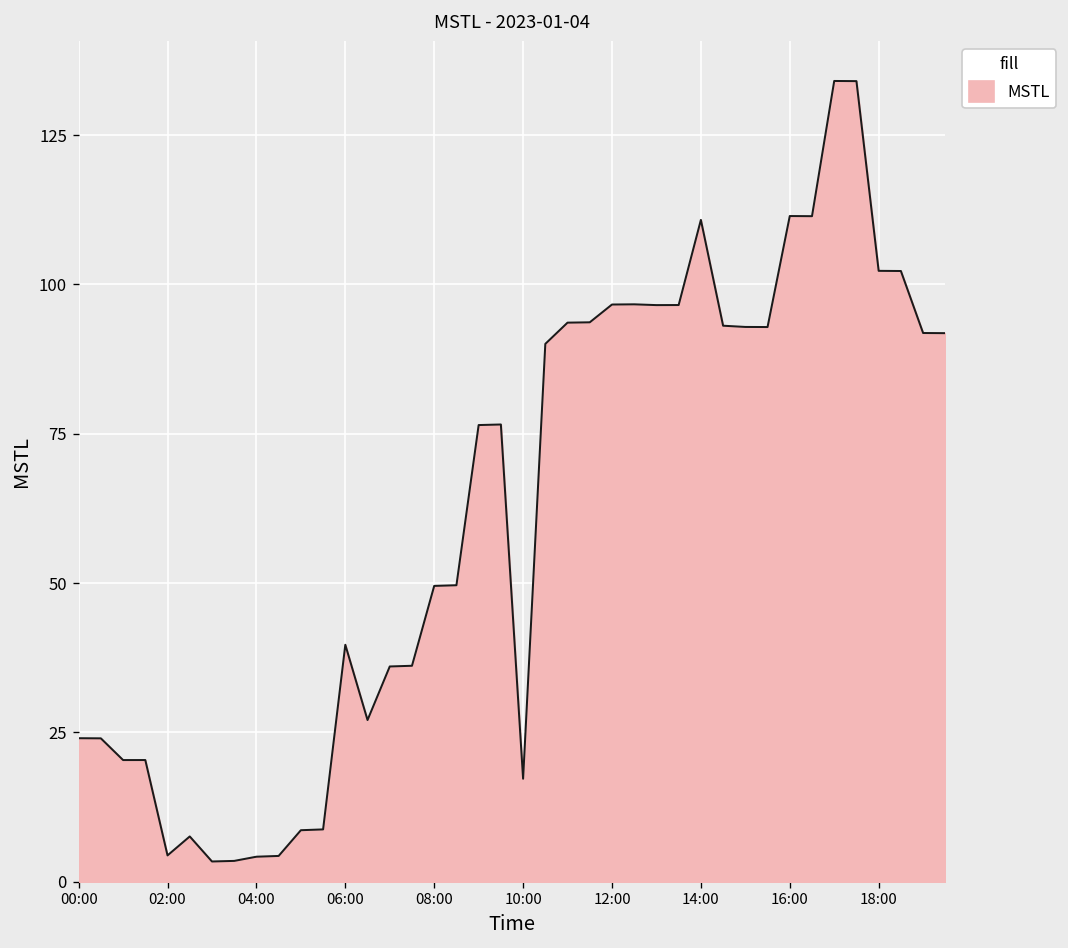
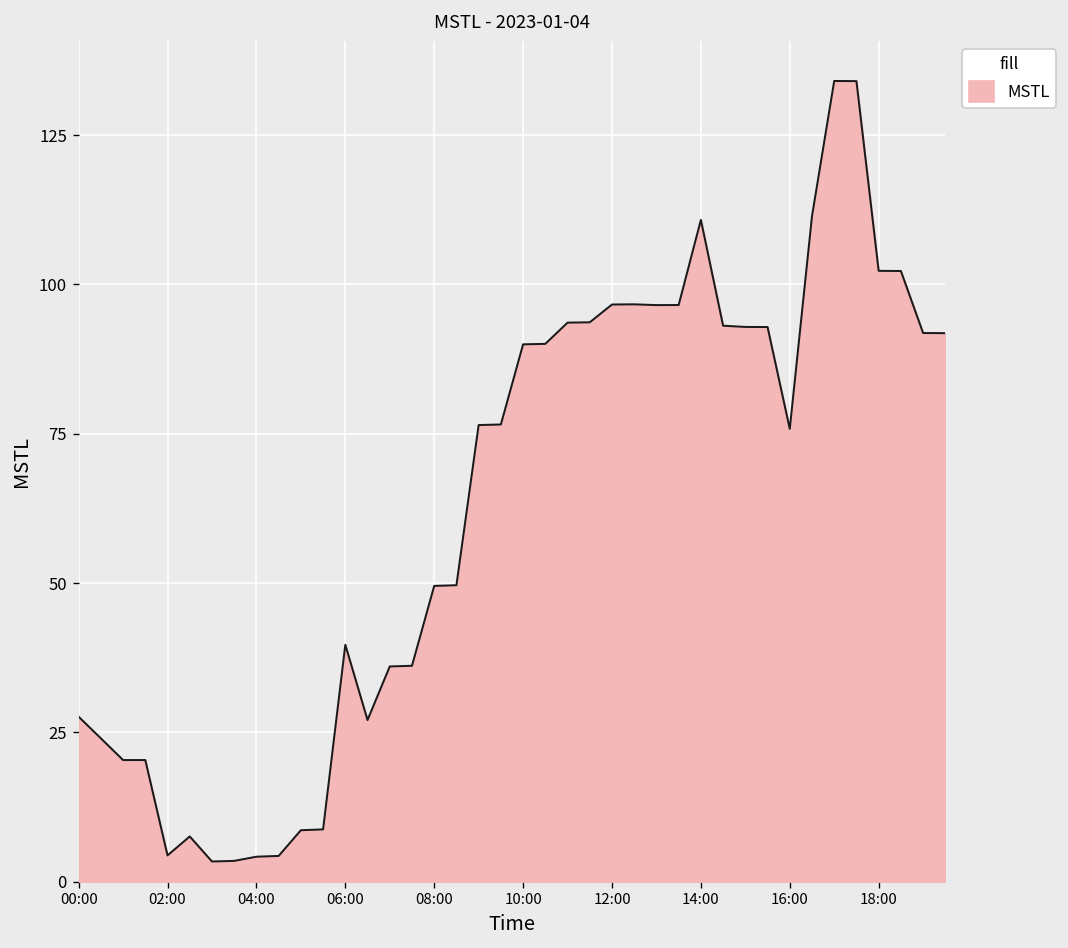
  {
-   "00:00": 24,
+   "00:00": 28,
    "02:00": 4,
    "04:00": 4,
    "06:00": 40,
    "08:00": 50,
-   "10:00": 17,
+   "10:00": 90,
    "12:00": 97,
    "14:00": 111,
-   "16:00": 111,
+   "16:00": 76,
    "18:00": 102
  }
